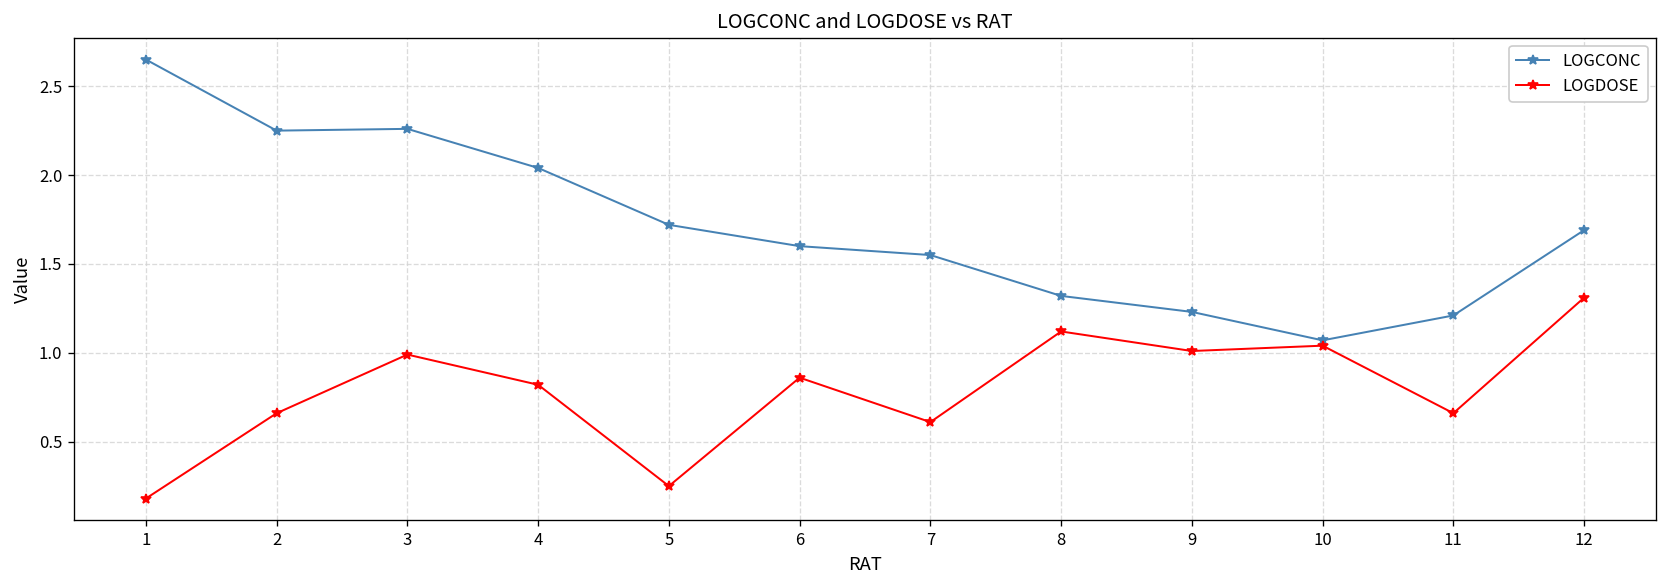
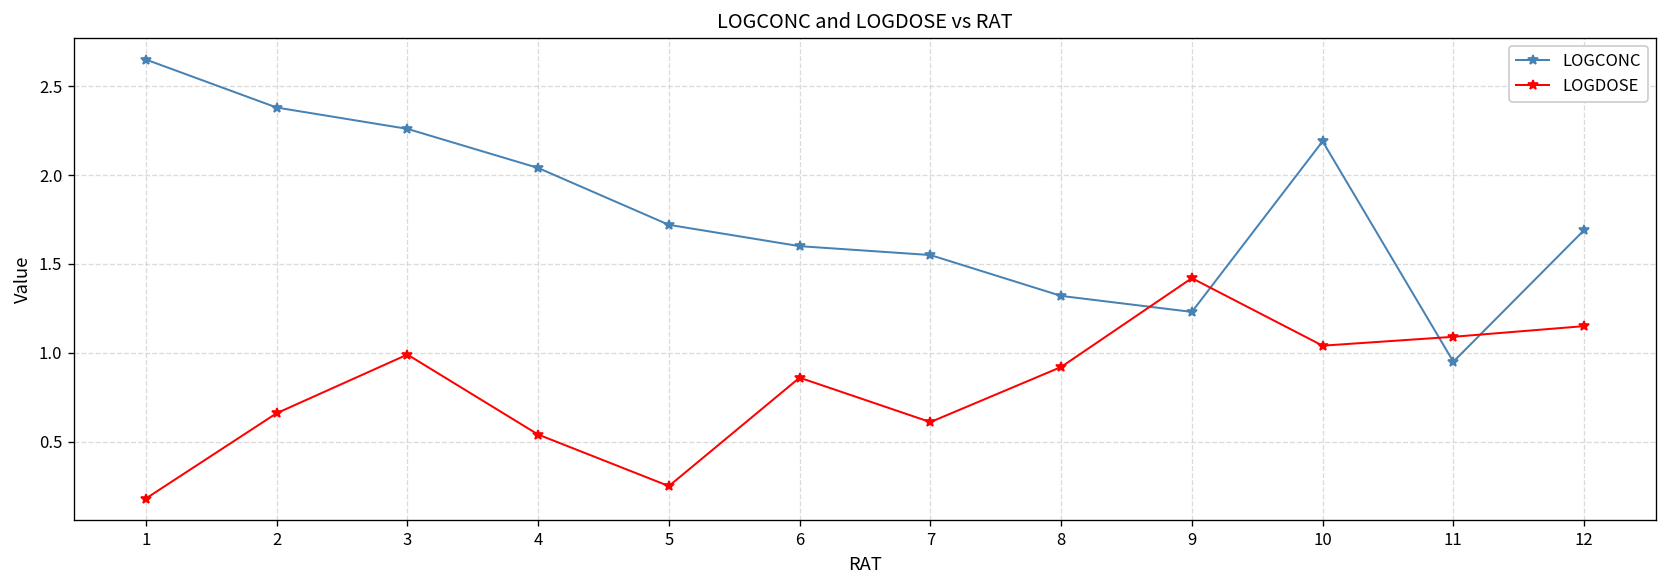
  {
    "LOGCONC": {
      "1": 2.65,
-     "2": 2.25,
+     "2": 2.38,
      "3": 2.26,
      "4": 2.04,
      "5": 1.72,
      "6": 1.60,
      "7": 1.55,
      "8": 1.32,
      "9": 1.23,
-     "10": 1.07,
-     "11": 1.21,
+     "10": 2.19,
+     "11": 0.95,
      "12": 1.69
    },
    "LOGDOSE": {
      "1": 0.18,
      "2": 0.66,
      "3": 0.99,
-     "4": 0.82,
+     "4": 0.54,
      "5": 0.25,
      "6": 0.86,
      "7": 0.61,
-     "8": 1.12,
-     "9": 1.01,
+     "8": 0.92,
+     "9": 1.42,
      "10": 1.04,
-     "11": 0.66,
-     "12": 1.31
+     "11": 1.09,
+     "12": 1.15
    }
  }
